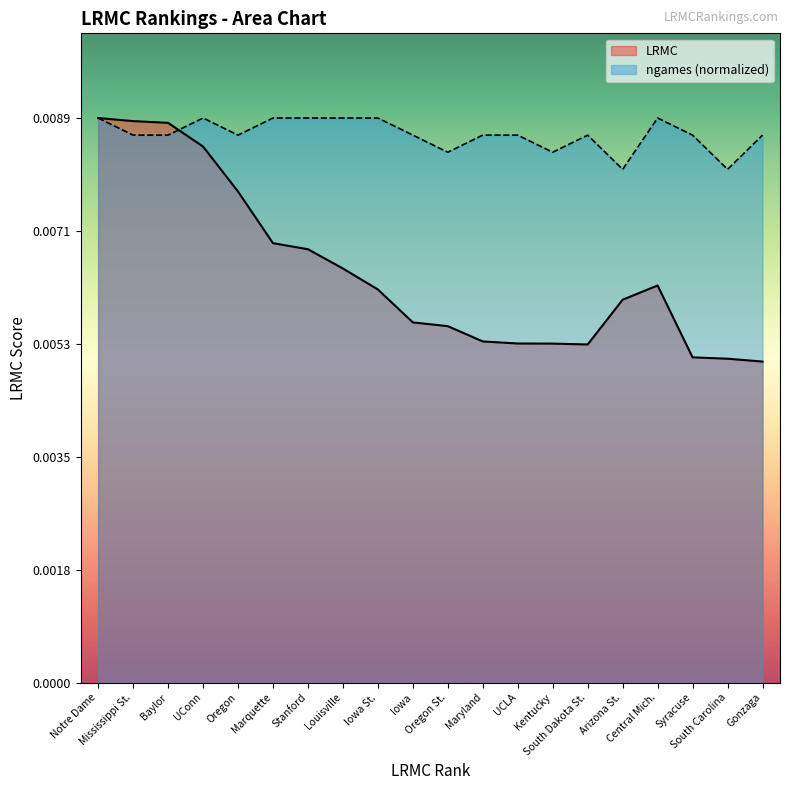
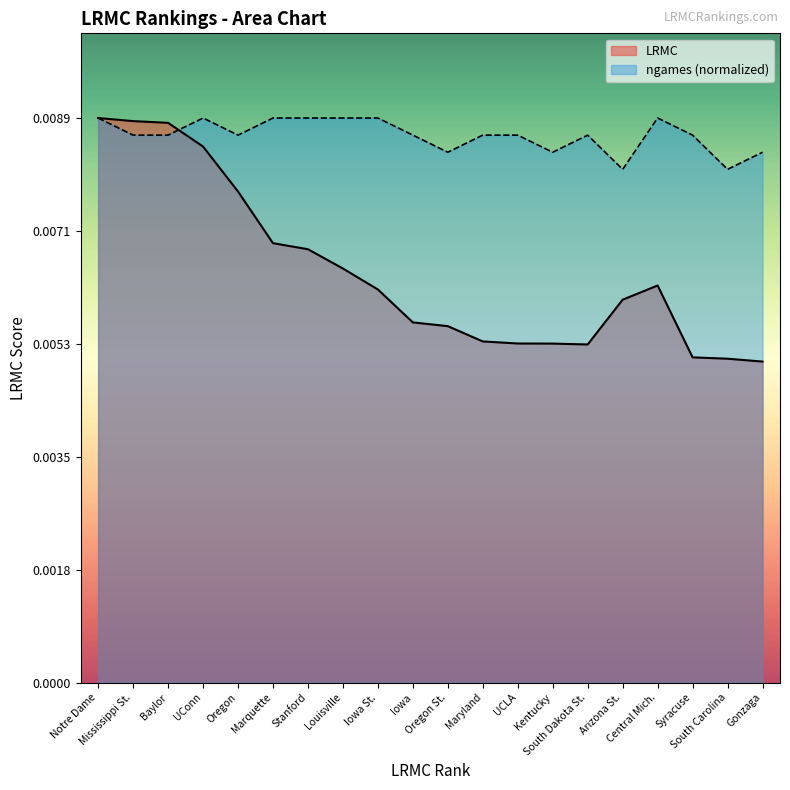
  {
    "LRMC": {
      "Mississippi St.": 0.0088,
      "Baylor": 0.0088,
      "UConn": 0.0084,
      "Oregon": 0.0077,
      "Marquette": 0.0069,
      "Stanford": 0.0068,
      "Louisville": 0.0065,
      "Iowa St.": 0.0062,
      "Iowa": 0.0056,
      "Oregon St.": 0.0056,
      "Maryland": 0.0053,
      "UCLA": 0.0053,
      "Kentucky": 0.0053,
      "South Dakota St.": 0.0053,
      "Arizona St.": 0.0060,
      "Central Mich.": 0.0062,
      "Syracuse": 0.0051,
      "South Carolina": 0.0051,
      "Gonzaga": 0.0050
    },
    "ngames (normalized)": {
      "Mississippi St.": 0.0086,
      "Baylor": 0.0086,
      "UConn": 0.0089,
      "Oregon": 0.0086,
      "Marquette": 0.0089,
      "Stanford": 0.0089,
      "Louisville": 0.0089,
      "Iowa St.": 0.0089,
      "Iowa": 0.0086,
      "Oregon St.": 0.0083,
      "Maryland": 0.0086,
      "UCLA": 0.0086,
      "Kentucky": 0.0083,
      "South Dakota St.": 0.0086,
      "Arizona St.": 0.0080,
      "Central Mich.": 0.0089,
      "Syracuse": 0.0086,
      "South Carolina": 0.0080,
-     "Gonzaga": 0.0086
+     "Gonzaga": 0.0083
    }
  }
